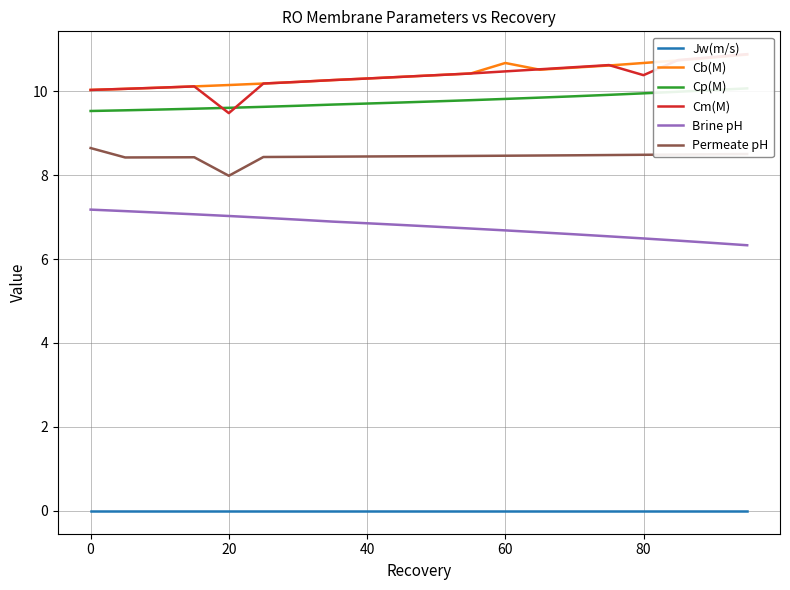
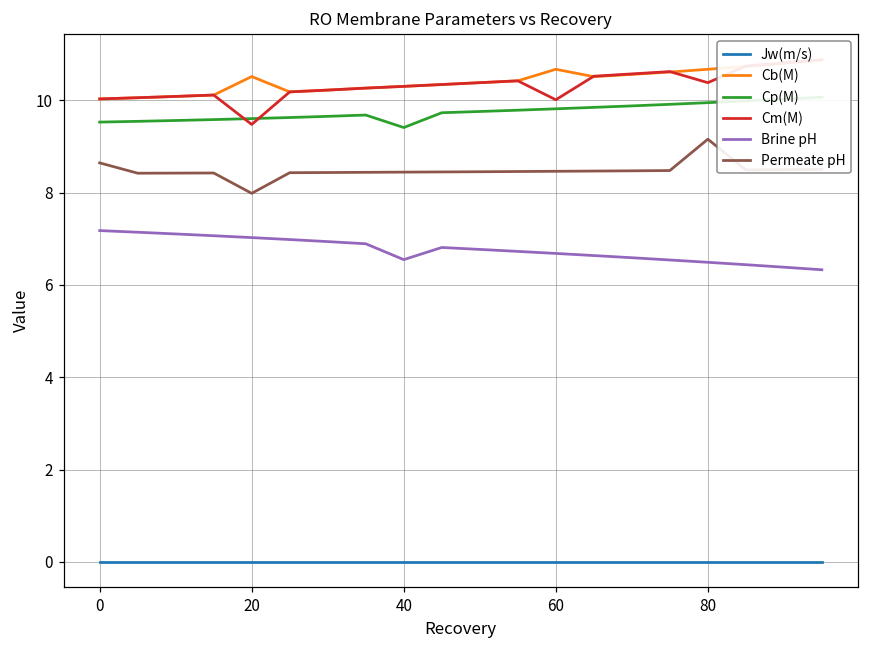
  {
    "Jw(m/s)": {
      "0": 0.0,
      "20": 0.0,
      "40": 0.0,
      "60": 0.0,
      "80": 0.0
    },
    "Cb(M)": {
-     "20": 10.1,
+     "20": 10.5,
      "60": 10.7,
      "80": 10.7
    },
    "Cp(M)": {
      "0": 9.5,
      "20": 9.6,
-     "40": 9.7,
+     "40": 9.4,
      "60": 9.8,
      "80": 9.9
    },
    "Cm(M)": {
      "20": 9.5,
-     "60": 10.5,
+     "60": 10.0,
      "80": 10.4
    },
    "Brine pH": {
      "0": 7.2,
      "20": 7.0,
-     "40": 6.9,
+     "40": 6.5,
      "60": 6.7,
      "80": 6.5
    },
    "Permeate pH": {
      "0": 8.6,
      "20": 8.0,
      "40": 8.4,
      "60": 8.5,
-     "80": 8.5
+     "80": 9.2
    }
  }
